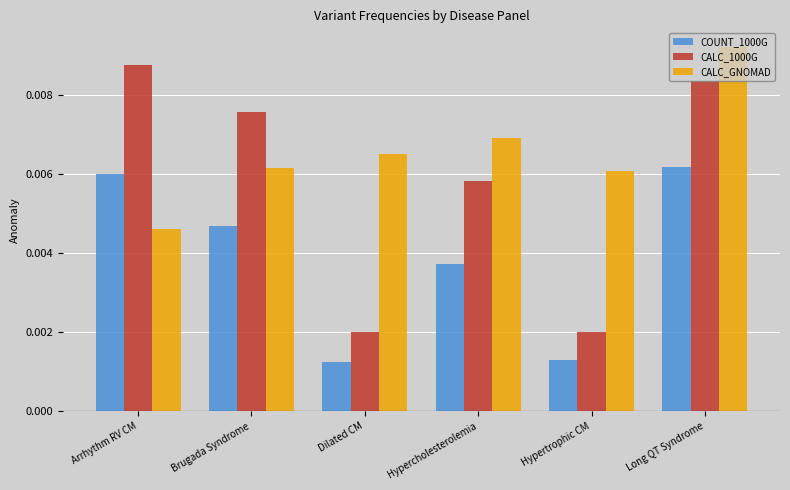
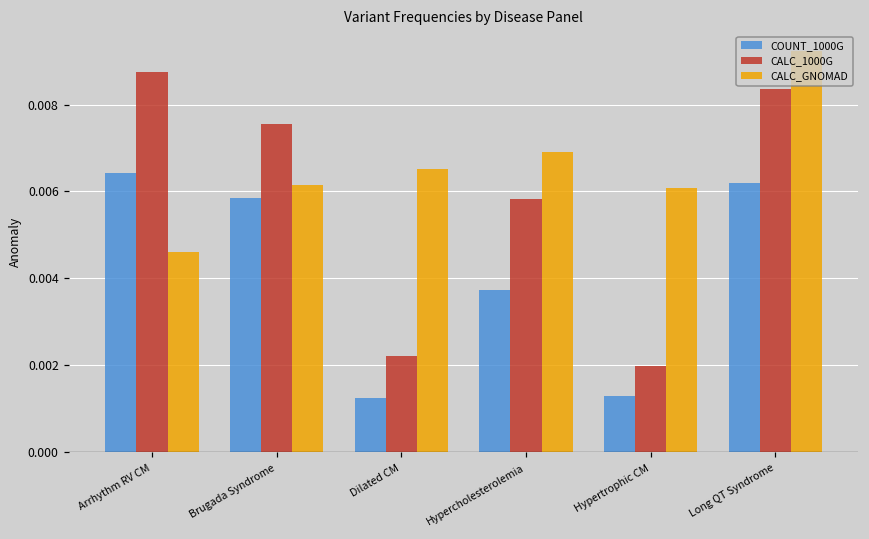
  {
    "COUNT_1000G": {
-     "Arrhythm RV CM": 0.0060,
-     "Brugada Syndrome": 0.0047,
+     "Arrhythm RV CM": 0.0064,
+     "Brugada Syndrome": 0.0059,
      "Dilated CM": 0.0012,
      "Hypercholesterolemia": 0.0037,
      "Hypertrophic CM": 0.0013,
      "Long QT Syndrome": 0.0062
    },
    "CALC_1000G": {
      "Arrhythm RV CM": 0.0088,
      "Brugada Syndrome": 0.0076,
-     "Dilated CM": 0.0020,
+     "Dilated CM": 0.0022,
      "Hypercholesterolemia": 0.0058,
      "Hypertrophic CM": 0.0020,
      "Long QT Syndrome": 0.0084
    },
    "CALC_GNOMAD": {
      "Arrhythm RV CM": 0.0046,
      "Brugada Syndrome": 0.0061,
      "Dilated CM": 0.0065,
      "Hypercholesterolemia": 0.0069,
      "Hypertrophic CM": 0.0061
    }
  }
